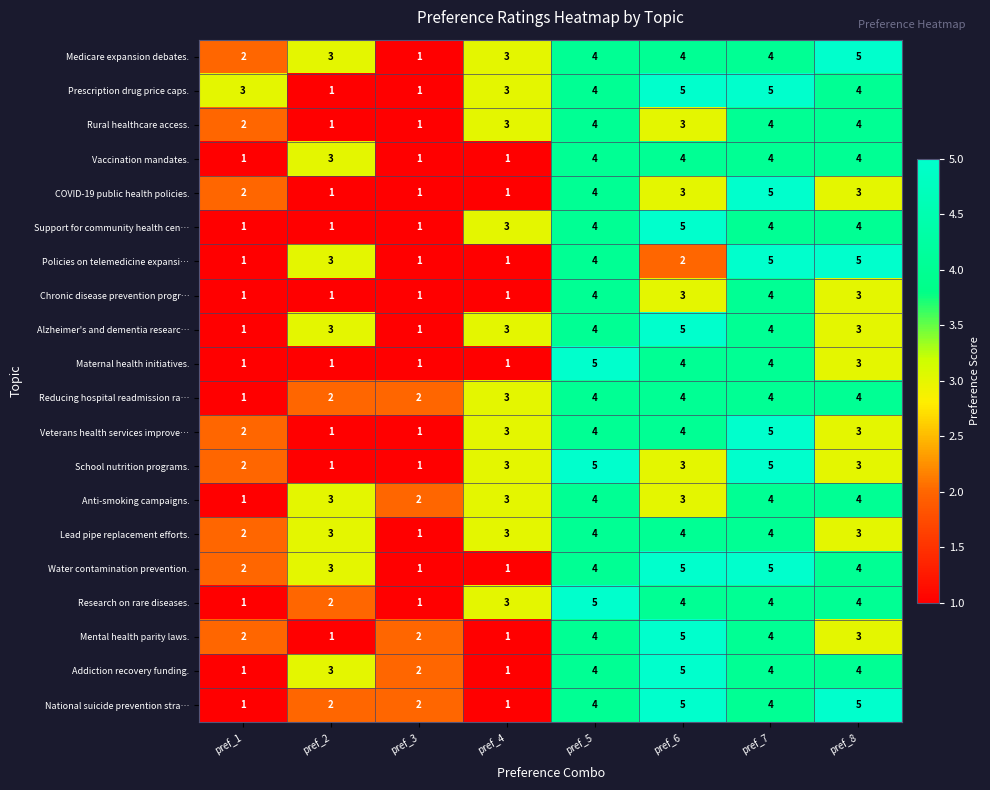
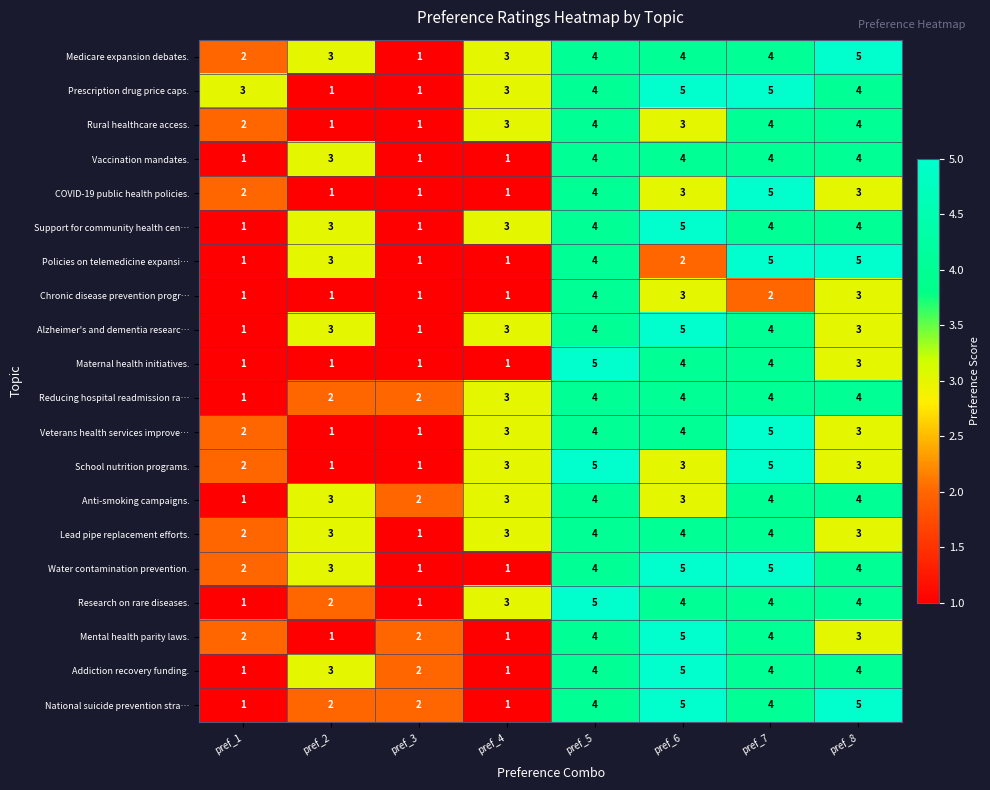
  {
    "Medicare expansion debates.": {
      "pref_1": 2,
      "pref_2": 3,
      "pref_3": 1,
      "pref_4": 3,
      "pref_5": 4,
      "pref_6": 4,
      "pref_7": 4,
      "pref_8": 5
    },
    "Prescription drug price caps.": {
      "pref_1": 3,
      "pref_2": 1,
      "pref_3": 1,
      "pref_4": 3,
      "pref_5": 4,
      "pref_6": 5,
      "pref_7": 5,
      "pref_8": 4
    },
    "Rural healthcare access.": {
      "pref_1": 2,
      "pref_2": 1,
      "pref_3": 1,
      "pref_4": 3,
      "pref_5": 4,
      "pref_6": 3,
      "pref_7": 4,
      "pref_8": 4
    },
    "Vaccination mandates.": {
      "pref_1": 1,
      "pref_2": 3,
      "pref_3": 1,
      "pref_4": 1,
      "pref_5": 4,
      "pref_6": 4,
      "pref_7": 4,
      "pref_8": 4
    },
    "COVID-19 public health policies.": {
      "pref_1": 2,
      "pref_2": 1,
      "pref_3": 1,
      "pref_4": 1,
      "pref_5": 4,
      "pref_6": 3,
      "pref_7": 5,
      "pref_8": 3
    },
    "Support for community health cen…": {
      "pref_1": 1,
-     "pref_2": 1,
+     "pref_2": 3,
      "pref_3": 1,
      "pref_4": 3,
      "pref_5": 4,
      "pref_6": 5,
      "pref_7": 4,
      "pref_8": 4
    },
    "Policies on telemedicine expansi…": {
      "pref_1": 1,
      "pref_2": 3,
      "pref_3": 1,
      "pref_4": 1,
      "pref_5": 4,
      "pref_6": 2,
      "pref_7": 5,
      "pref_8": 5
    },
    "Chronic disease prevention progr…": {
      "pref_1": 1,
      "pref_2": 1,
      "pref_3": 1,
      "pref_4": 1,
      "pref_5": 4,
      "pref_6": 3,
-     "pref_7": 4,
+     "pref_7": 2,
      "pref_8": 3
    },
    "Alzheimer's and dementia researc…": {
      "pref_1": 1,
      "pref_2": 3,
      "pref_3": 1,
      "pref_4": 3,
      "pref_5": 4,
      "pref_6": 5,
      "pref_7": 4,
      "pref_8": 3
    },
    "Maternal health initiatives.": {
      "pref_1": 1,
      "pref_2": 1,
      "pref_3": 1,
      "pref_4": 1,
      "pref_5": 5,
      "pref_6": 4,
      "pref_7": 4,
      "pref_8": 3
    },
    "Reducing hospital readmission ra…": {
      "pref_1": 1,
      "pref_2": 2,
      "pref_3": 2,
      "pref_4": 3,
      "pref_5": 4,
      "pref_6": 4,
      "pref_7": 4,
      "pref_8": 4
    },
    "Veterans health services improve…": {
      "pref_1": 2,
      "pref_2": 1,
      "pref_3": 1,
      "pref_4": 3,
      "pref_5": 4,
      "pref_6": 4,
      "pref_7": 5,
      "pref_8": 3
    },
    "School nutrition programs.": {
      "pref_1": 2,
      "pref_2": 1,
      "pref_3": 1,
      "pref_4": 3,
      "pref_5": 5,
      "pref_6": 3,
      "pref_7": 5,
      "pref_8": 3
    },
    "Anti-smoking campaigns.": {
      "pref_1": 1,
      "pref_2": 3,
      "pref_3": 2,
      "pref_4": 3,
      "pref_5": 4,
      "pref_6": 3,
      "pref_7": 4,
      "pref_8": 4
    },
    "Lead pipe replacement efforts.": {
      "pref_1": 2,
      "pref_2": 3,
      "pref_3": 1,
      "pref_4": 3,
      "pref_5": 4,
      "pref_6": 4,
      "pref_7": 4,
      "pref_8": 3
    },
    "Water contamination prevention.": {
      "pref_1": 2,
      "pref_2": 3,
      "pref_3": 1,
      "pref_4": 1,
      "pref_5": 4,
      "pref_6": 5,
      "pref_7": 5,
      "pref_8": 4
    },
    "Research on rare diseases.": {
      "pref_1": 1,
      "pref_2": 2,
      "pref_3": 1,
      "pref_4": 3,
      "pref_5": 5,
      "pref_6": 4,
      "pref_7": 4,
      "pref_8": 4
    },
    "Mental health parity laws.": {
      "pref_1": 2,
      "pref_2": 1,
      "pref_3": 2,
      "pref_4": 1,
      "pref_5": 4,
      "pref_6": 5,
      "pref_7": 4,
      "pref_8": 3
    },
    "Addiction recovery funding.": {
      "pref_1": 1,
      "pref_2": 3,
      "pref_3": 2,
      "pref_4": 1,
      "pref_5": 4,
      "pref_6": 5,
      "pref_7": 4,
      "pref_8": 4
    },
    "National suicide prevention stra…": {
      "pref_1": 1,
      "pref_2": 2,
      "pref_3": 2,
      "pref_4": 1,
      "pref_5": 4,
      "pref_6": 5,
      "pref_7": 4,
      "pref_8": 5
    }
  }
